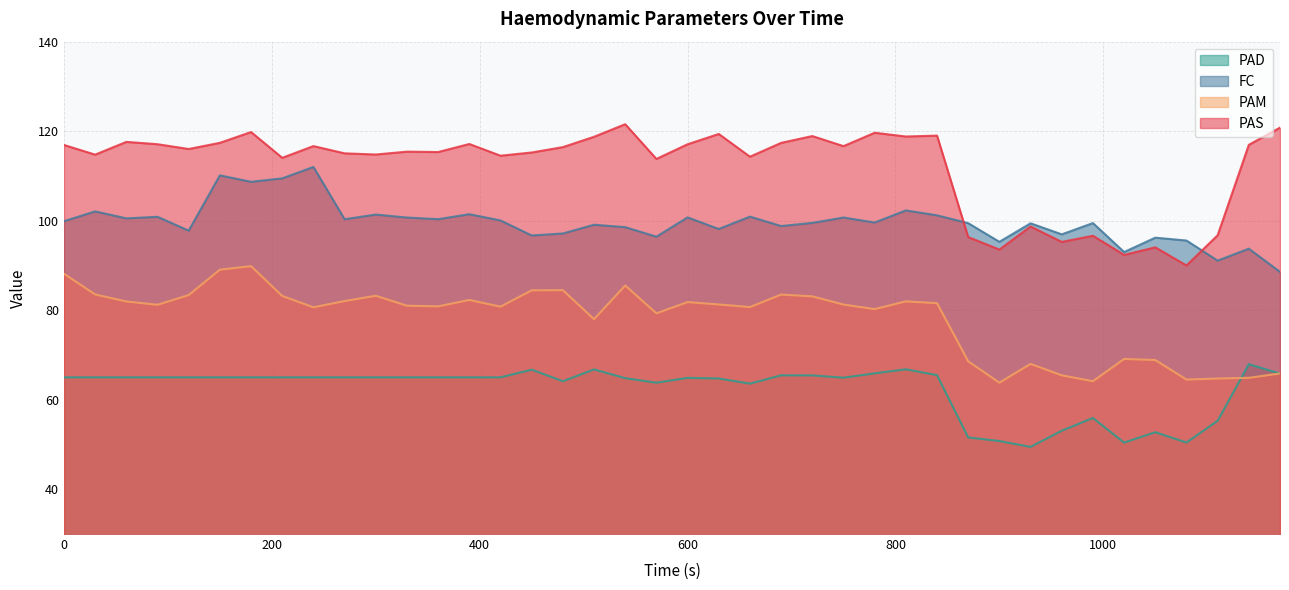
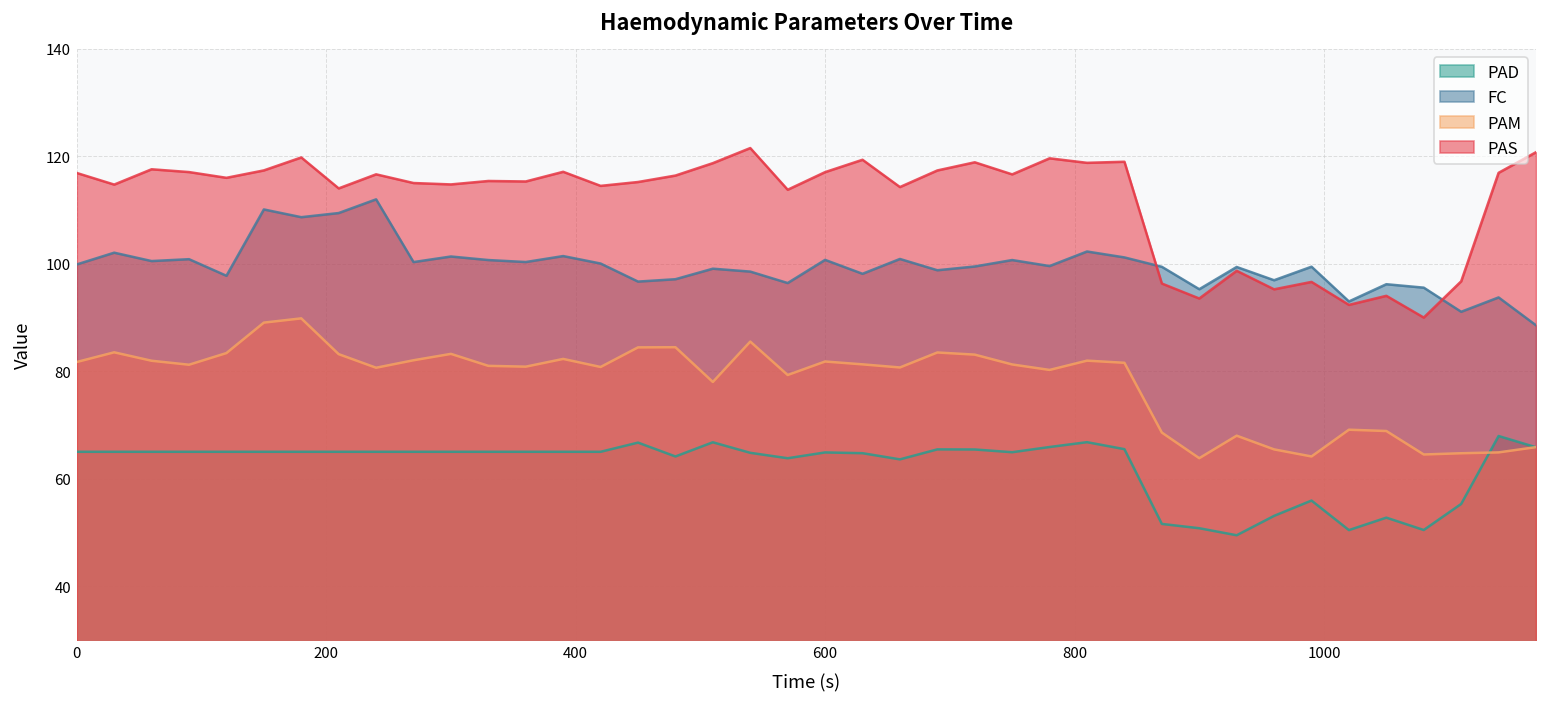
  {
    "PAM": {
-     "0": 88,
+     "0": 82,
      "600": 82
    },
    "PAS": {
      "0": 117,
      "600": 117
    }
  }
